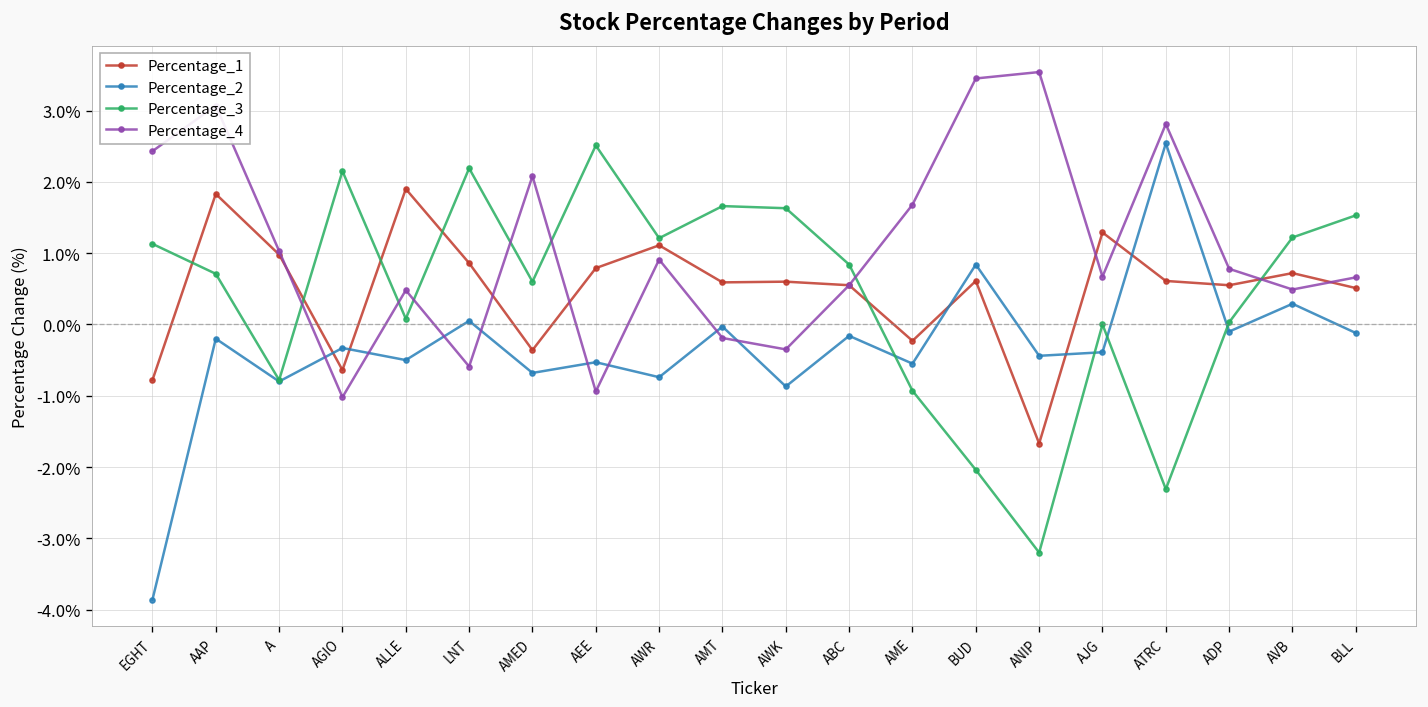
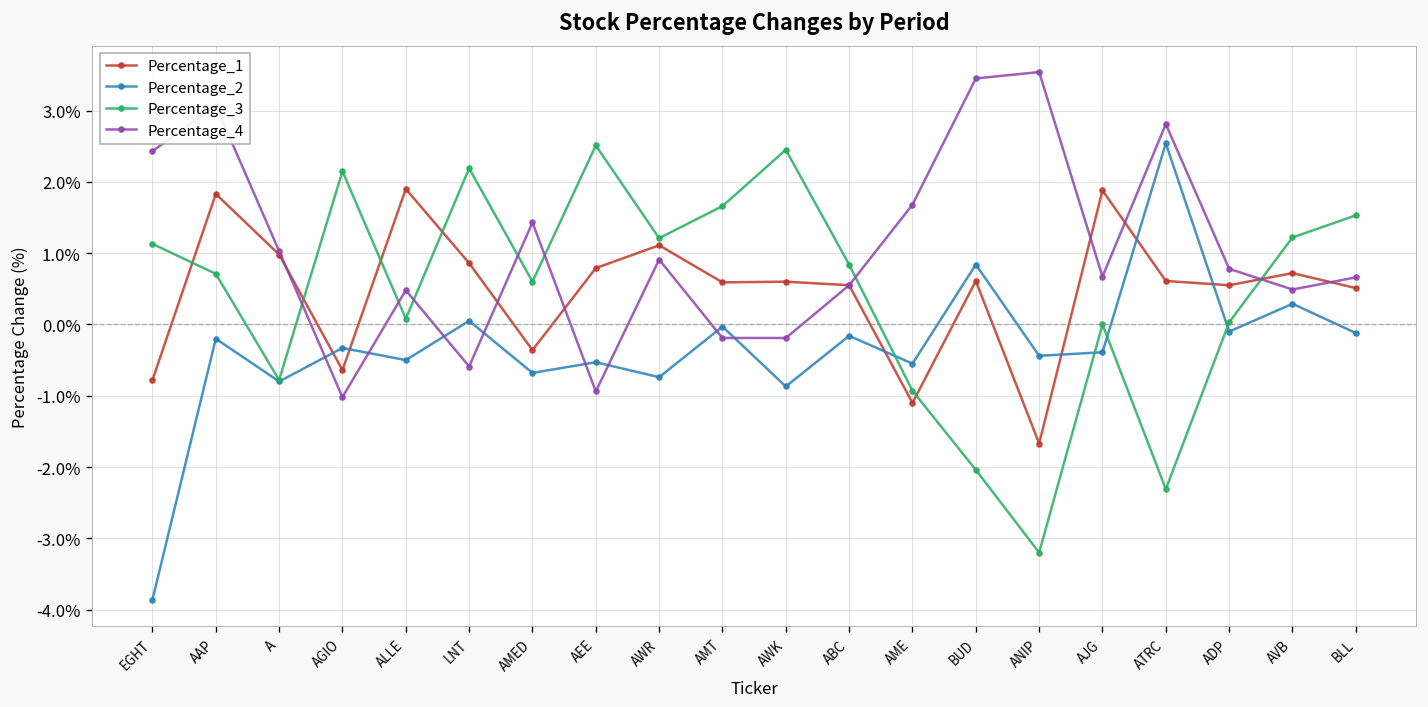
  {
    "Percentage_1": {
      "EGHT": "-0.8%",
      "AAP": "1.8%",
      "A": "1.0%",
      "AGIO": "-0.6%",
      "ALLE": "1.9%",
      "LNT": "0.9%",
      "AMED": "-0.4%",
      "AEE": "0.8%",
      "AWR": "1.1%",
      "AMT": "0.6%",
      "AWK": "0.6%",
-     "AME": "-0.2%",
+     "AME": "-1.1%",
      "BUD": "0.6%",
      "ANIP": "-1.7%",
-     "AJG": "1.3%",
+     "AJG": "1.9%",
      "ATRC": "0.6%",
      "ADP": "0.6%",
      "AVB": "0.7%",
      "BLL": "0.5%"
    },
    "Percentage_2": {
      "EGHT": "-3.9%",
      "AAP": "-0.2%",
      "AGIO": "-0.3%",
      "ALLE": "-0.5%",
      "LNT": "0.1%",
      "AMED": "-0.7%",
      "AEE": "-0.5%",
      "AWR": "-0.7%",
      "AMT": "0.0%",
      "AWK": "-0.9%",
      "ABC": "-0.2%",
      "AME": "-0.6%",
      "BUD": "0.8%",
      "ANIP": "-0.4%",
      "AJG": "-0.4%",
      "ATRC": "2.5%",
      "ADP": "-0.1%",
      "AVB": "0.3%",
      "BLL": "-0.1%"
    },
    "Percentage_3": {
      "EGHT": "1.1%",
      "AAP": "0.7%",
      "AGIO": "2.2%",
      "ALLE": "0.1%",
      "LNT": "2.2%",
      "AMED": "0.6%",
      "AEE": "2.5%",
      "AWR": "1.2%",
      "AMT": "1.7%",
-     "AWK": "1.6%",
+     "AWK": "2.5%",
      "ABC": "0.8%",
      "AME": "-0.9%",
      "BUD": "-2.0%",
      "ANIP": "-3.2%",
      "AJG": "0.0%",
      "ATRC": "-2.3%",
      "ADP": "0.0%",
      "AVB": "1.2%",
      "BLL": "1.5%"
    },
    "Percentage_4": {
      "EGHT": "2.4%",
      "A": "1.0%",
      "AGIO": "-1.0%",
      "ALLE": "0.5%",
      "LNT": "-0.6%",
-     "AMED": "2.1%",
+     "AMED": "1.4%",
      "AEE": "-0.9%",
      "AWR": "0.9%",
      "AMT": "-0.2%",
-     "AWK": "-0.4%",
+     "AWK": "-0.2%",
      "AME": "1.7%",
      "BUD": "3.5%",
      "ANIP": "3.5%",
      "AJG": "0.7%",
      "ATRC": "2.8%",
      "ADP": "0.8%",
      "AVB": "0.5%",
      "BLL": "0.7%"
    }
  }
